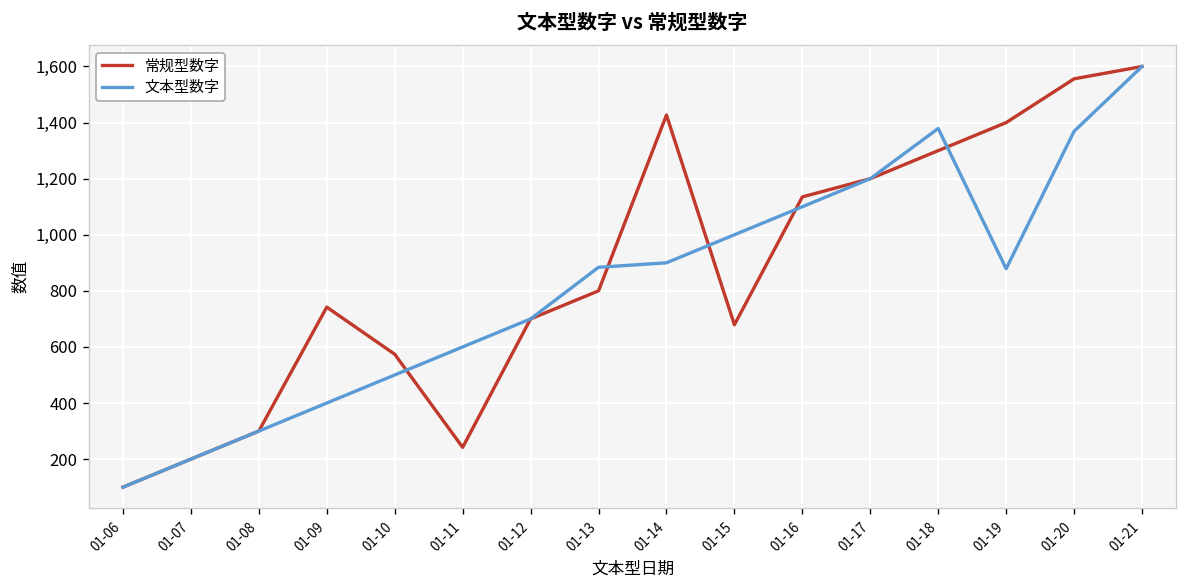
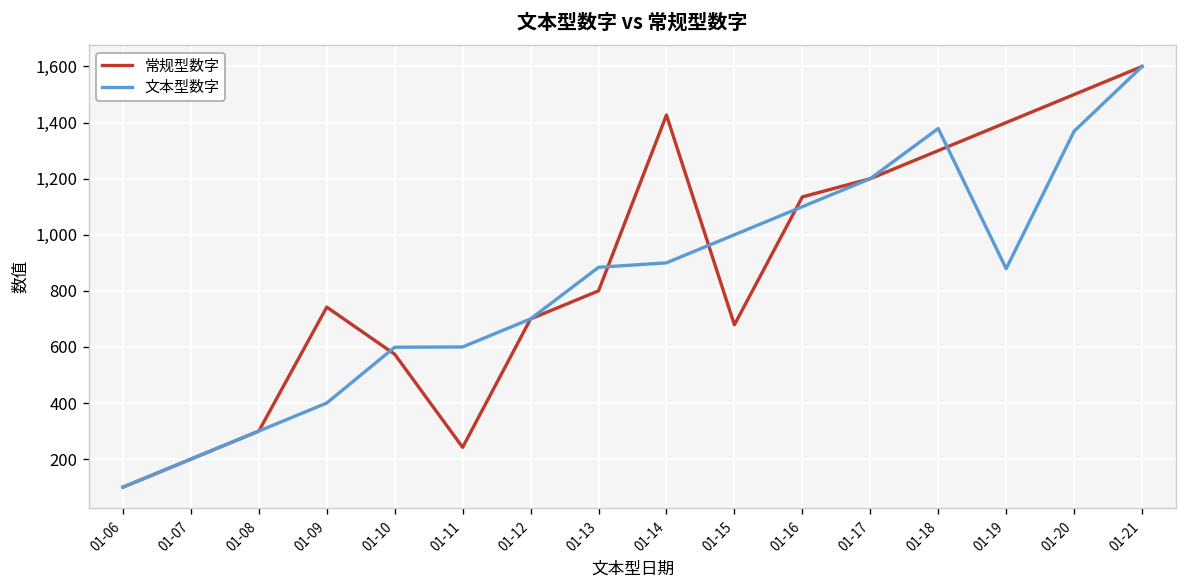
  {
    "常规型数字": {
      "01-09": "740",
      "01-10": "570",
      "01-11": "240",
      "01-13": "800",
      "01-14": "1,430",
      "01-15": "680",
      "01-16": "1,140",
      "01-18": "1,300",
      "01-19": "1,400",
-     "01-20": "1,560"
+     "01-20": "1,500"
    },
    "文本型数字": {
      "01-09": "400",
-     "01-10": "500",
+     "01-10": "600",
      "01-11": "600",
      "01-13": "880",
      "01-14": "900",
      "01-15": "1,000",
      "01-16": "1,100",
      "01-18": "1,380",
      "01-19": "880",
      "01-20": "1,370"
    }
  }
